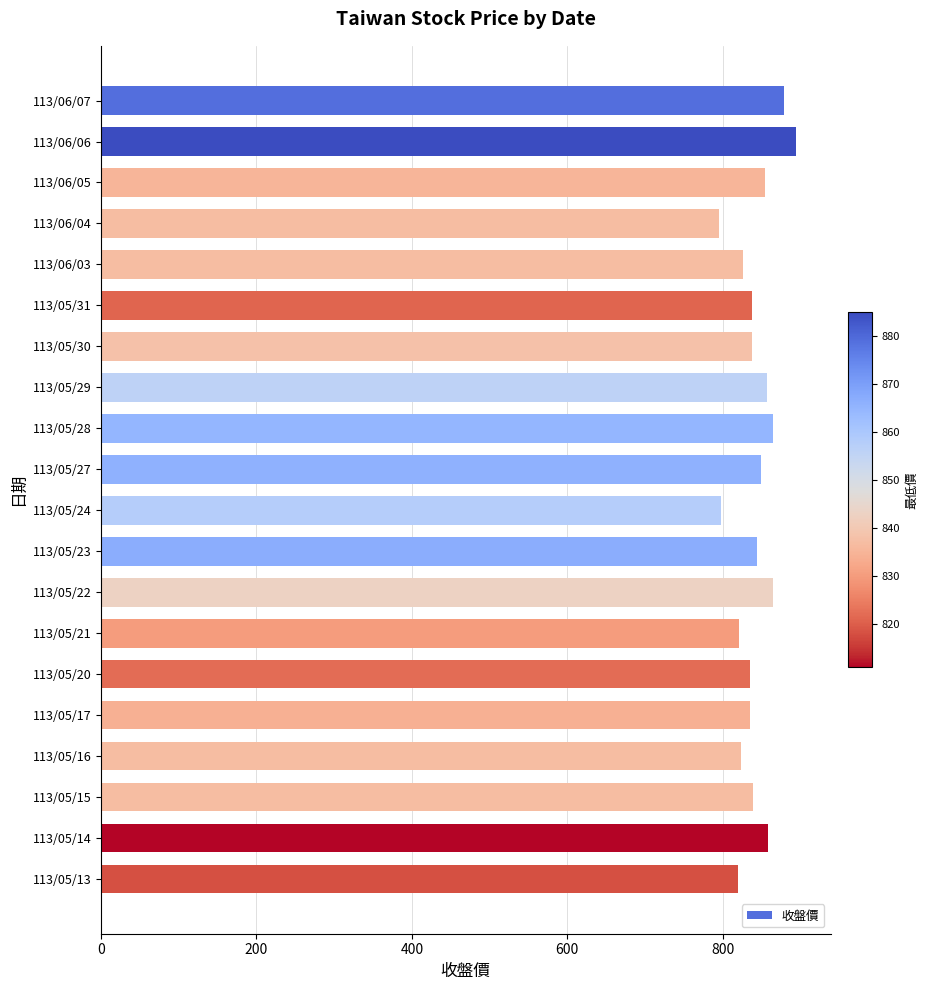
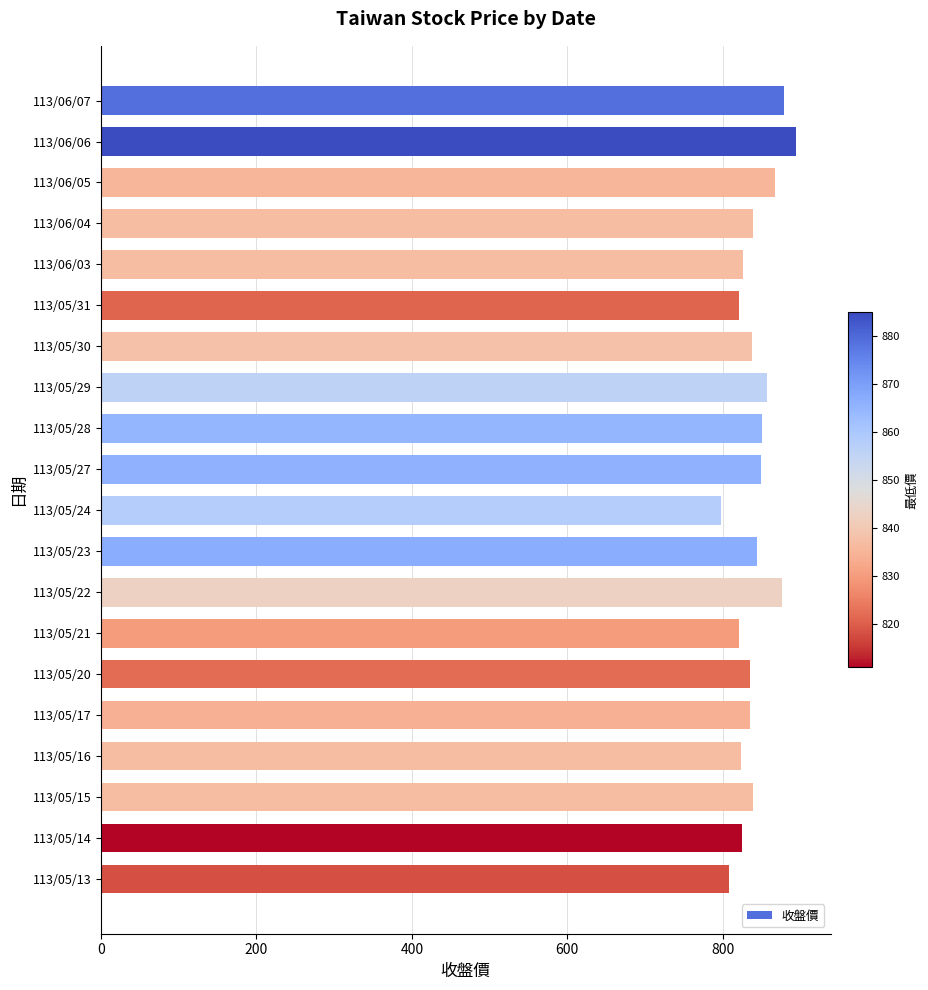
  {
    "113/06/07": 880,
    "113/06/06": 890,
-   "113/06/05": 850,
-   "113/06/04": 800,
+   "113/06/05": 870,
+   "113/06/04": 840,
    "113/06/03": 830,
-   "113/05/31": 840,
+   "113/05/31": 820,
    "113/05/30": 840,
    "113/05/29": 860,
-   "113/05/28": 870,
+   "113/05/28": 850,
    "113/05/27": 850,
    "113/05/24": 800,
    "113/05/23": 840,
-   "113/05/22": 860,
+   "113/05/22": 880,
    "113/05/21": 820,
    "113/05/20": 840,
    "113/05/17": 840,
    "113/05/16": 820,
    "113/05/15": 840,
-   "113/05/14": 860,
-   "113/05/13": 820
+   "113/05/14": 830,
+   "113/05/13": 810
  }
